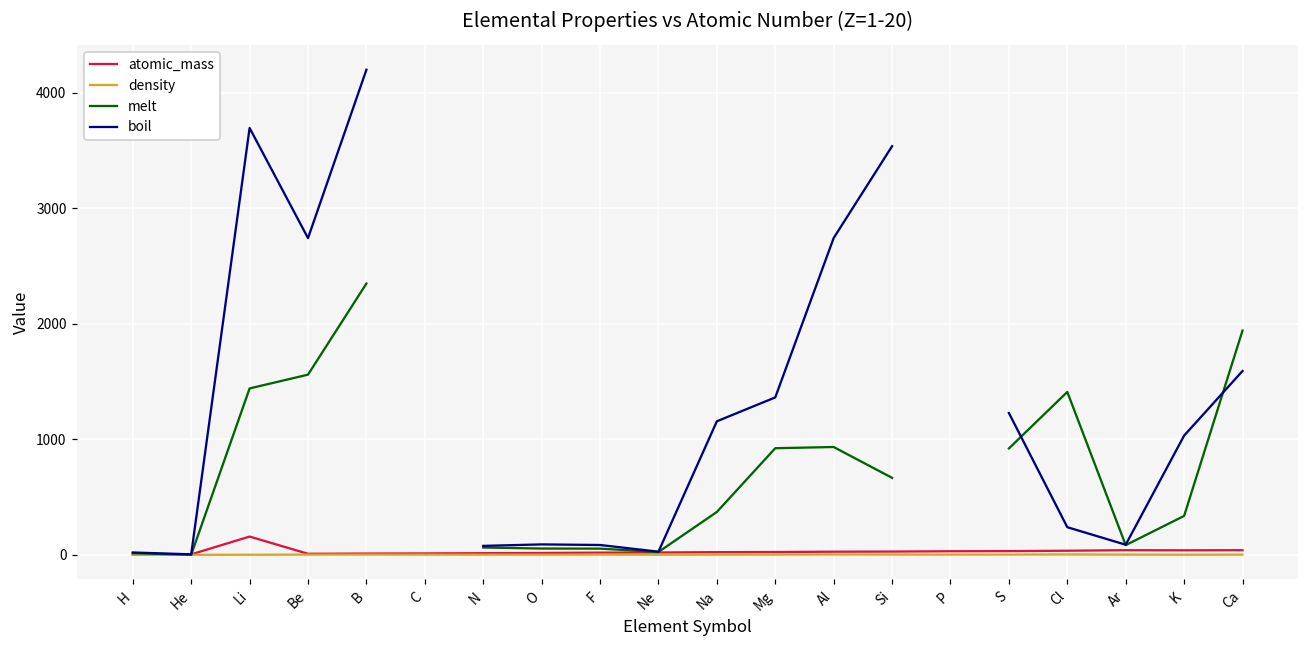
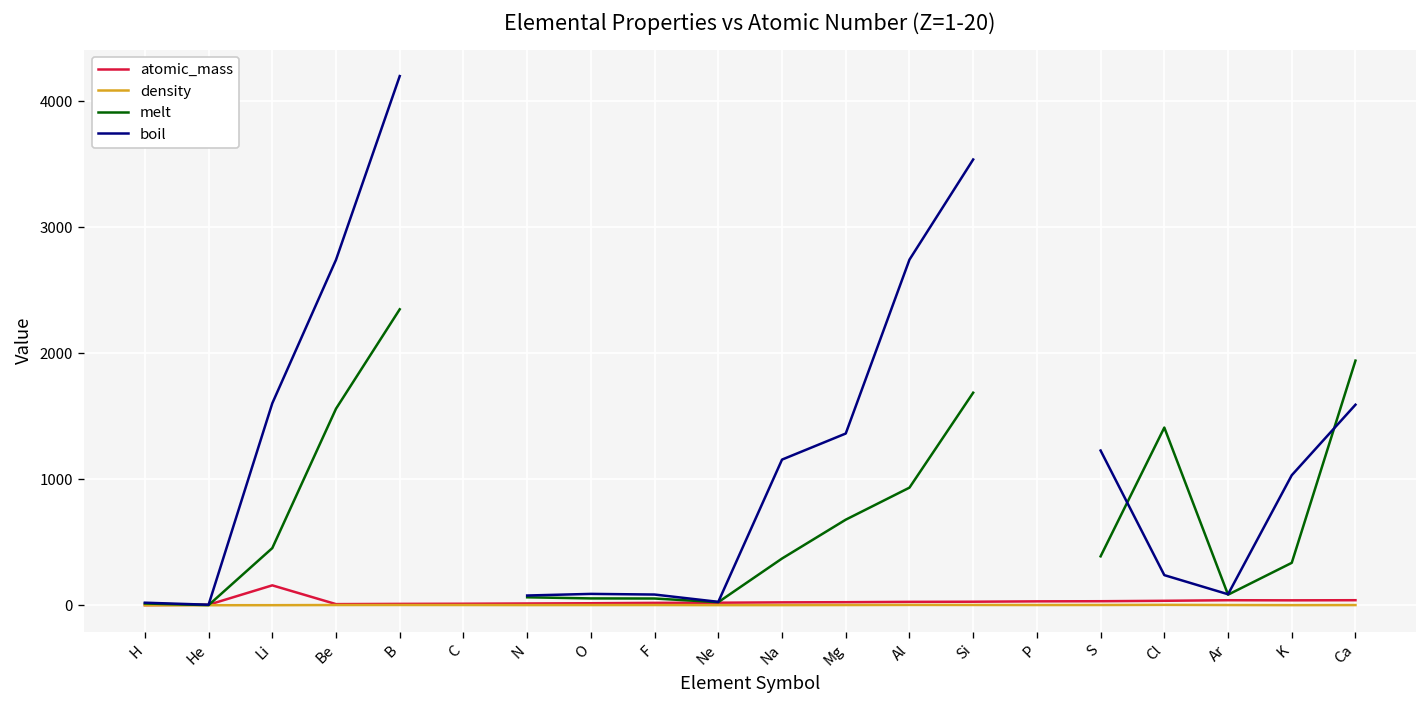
  {
    "atomic_mass": {
      "Li": 160,
      "Al": 30,
      "Si": 30,
      "P": 30,
      "S": 30,
      "Cl": 40,
      "Ar": 40,
      "K": 40,
      "Ca": 40
    },
    "density": {
      "Li": 0,
      "Al": 0,
      "Si": 0,
      "P": 0,
      "S": 0,
      "Cl": 0,
      "Ar": 0,
      "K": 0,
      "Ca": 0
    },
    "melt": {
-     "Li": 1440,
+     "Li": 450,
      "Be": 1560,
      "B": 2350,
      "O": 50,
      "F": 50,
      "Na": 370,
-     "Mg": 920,
+     "Mg": 680,
      "Al": 930,
-     "Si": 670,
-     "S": 920,
+     "Si": 1690,
+     "S": 390,
      "Cl": 1410,
      "K": 340,
      "Ca": 1940
    },
    "boil": {
-     "Li": 3700,
+     "Li": 1600,
      "Be": 2740,
      "B": 4200,
      "O": 90,
      "F": 90,
      "Na": 1160,
      "Mg": 1360,
      "Al": 2740,
      "Si": 3540,
      "S": 1230,
      "Cl": 240,
      "K": 1030,
      "Ca": 1590
    }
  }
